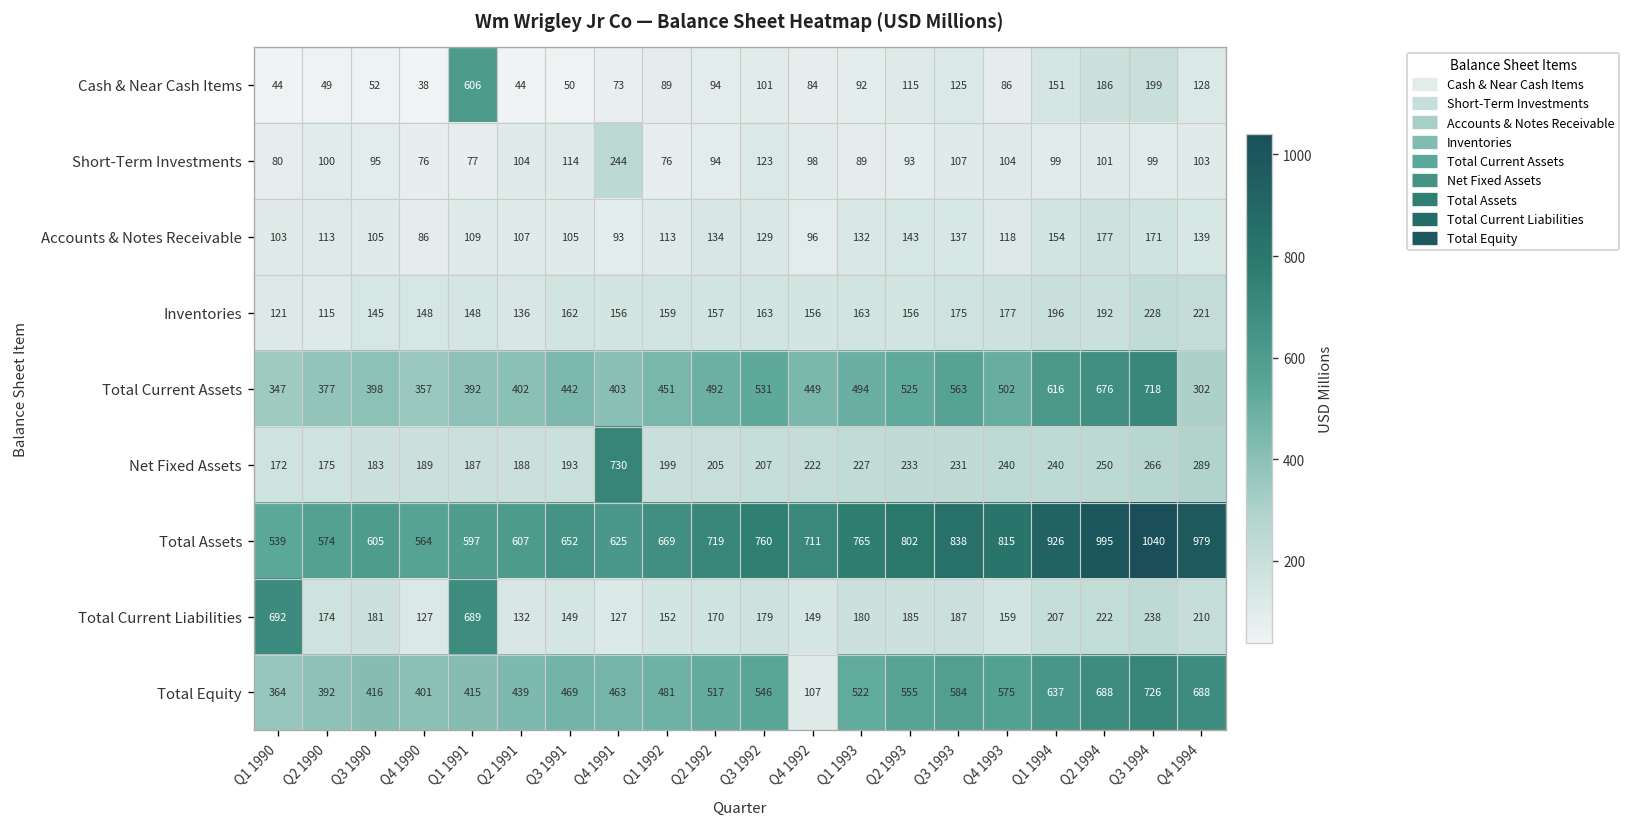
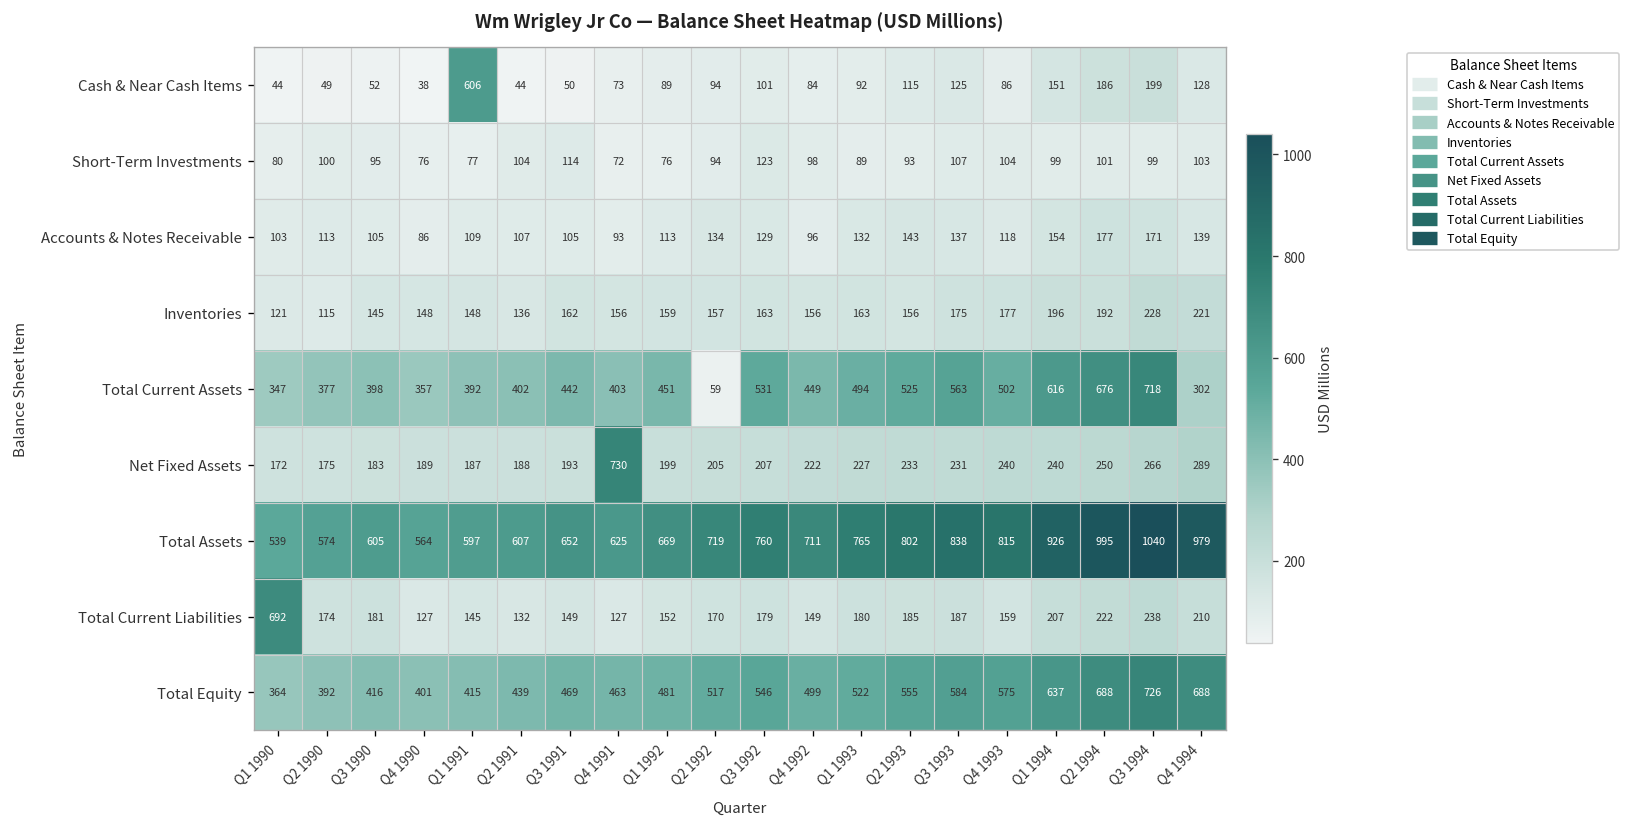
  {
    "Cash & Near Cash Items": {
      "Q1 1990": 44,
      "Q2 1990": 49,
      "Q3 1990": 52,
      "Q4 1990": 38,
      "Q1 1991": 606,
      "Q2 1991": 44,
      "Q3 1991": 50,
      "Q4 1991": 73,
      "Q1 1992": 89,
      "Q2 1992": 94,
      "Q3 1992": 101,
      "Q4 1992": 84,
      "Q1 1993": 92,
      "Q2 1993": 115,
      "Q3 1993": 125,
      "Q4 1993": 86,
      "Q1 1994": 151,
      "Q2 1994": 186,
      "Q3 1994": 199,
      "Q4 1994": 128
    },
    "Short-Term Investments": {
      "Q1 1990": 80,
      "Q2 1990": 100,
      "Q3 1990": 95,
      "Q4 1990": 76,
      "Q1 1991": 77,
      "Q2 1991": 104,
      "Q3 1991": 114,
-     "Q4 1991": 244,
+     "Q4 1991": 72,
      "Q1 1992": 76,
      "Q2 1992": 94,
      "Q3 1992": 123,
      "Q4 1992": 98,
      "Q1 1993": 89,
      "Q2 1993": 93,
      "Q3 1993": 107,
      "Q4 1993": 104,
      "Q1 1994": 99,
      "Q2 1994": 101,
      "Q3 1994": 99,
      "Q4 1994": 103
    },
    "Accounts & Notes Receivable": {
      "Q1 1990": 103,
      "Q2 1990": 113,
      "Q3 1990": 105,
      "Q4 1990": 86,
      "Q1 1991": 109,
      "Q2 1991": 107,
      "Q3 1991": 105,
      "Q4 1991": 93,
      "Q1 1992": 113,
      "Q2 1992": 134,
      "Q3 1992": 129,
      "Q4 1992": 96,
      "Q1 1993": 132,
      "Q2 1993": 143,
      "Q3 1993": 137,
      "Q4 1993": 118,
      "Q1 1994": 154,
      "Q2 1994": 177,
      "Q3 1994": 171,
      "Q4 1994": 139
    },
    "Inventories": {
      "Q1 1990": 121,
      "Q2 1990": 115,
      "Q3 1990": 145,
      "Q4 1990": 148,
      "Q1 1991": 148,
      "Q2 1991": 136,
      "Q3 1991": 162,
      "Q4 1991": 156,
      "Q1 1992": 159,
      "Q2 1992": 157,
      "Q3 1992": 163,
      "Q4 1992": 156,
      "Q1 1993": 163,
      "Q2 1993": 156,
      "Q3 1993": 175,
      "Q4 1993": 177,
      "Q1 1994": 196,
      "Q2 1994": 192,
      "Q3 1994": 228,
      "Q4 1994": 221
    },
    "Total Current Assets": {
      "Q1 1990": 347,
      "Q2 1990": 377,
      "Q3 1990": 398,
      "Q4 1990": 357,
      "Q1 1991": 392,
      "Q2 1991": 402,
      "Q3 1991": 442,
      "Q4 1991": 403,
      "Q1 1992": 451,
-     "Q2 1992": 492,
+     "Q2 1992": 59,
      "Q3 1992": 531,
      "Q4 1992": 449,
      "Q1 1993": 494,
      "Q2 1993": 525,
      "Q3 1993": 563,
      "Q4 1993": 502,
      "Q1 1994": 616,
      "Q2 1994": 676,
      "Q3 1994": 718,
      "Q4 1994": 302
    },
    "Net Fixed Assets": {
      "Q1 1990": 172,
      "Q2 1990": 175,
      "Q3 1990": 183,
      "Q4 1990": 189,
      "Q1 1991": 187,
      "Q2 1991": 188,
      "Q3 1991": 193,
      "Q4 1991": 730,
      "Q1 1992": 199,
      "Q2 1992": 205,
      "Q3 1992": 207,
      "Q4 1992": 222,
      "Q1 1993": 227,
      "Q2 1993": 233,
      "Q3 1993": 231,
      "Q4 1993": 240,
      "Q1 1994": 240,
      "Q2 1994": 250,
      "Q3 1994": 266,
      "Q4 1994": 289
    },
    "Total Assets": {
      "Q1 1990": 539,
      "Q2 1990": 574,
      "Q3 1990": 605,
      "Q4 1990": 564,
      "Q1 1991": 597,
      "Q2 1991": 607,
      "Q3 1991": 652,
      "Q4 1991": 625,
      "Q1 1992": 669,
      "Q2 1992": 719,
      "Q3 1992": 760,
      "Q4 1992": 711,
      "Q1 1993": 765,
      "Q2 1993": 802,
      "Q3 1993": 838,
      "Q4 1993": 815,
      "Q1 1994": 926,
      "Q2 1994": 995,
      "Q3 1994": 1040,
      "Q4 1994": 979
    },
    "Total Current Liabilities": {
      "Q1 1990": 692,
      "Q2 1990": 174,
      "Q3 1990": 181,
      "Q4 1990": 127,
-     "Q1 1991": 689,
+     "Q1 1991": 145,
      "Q2 1991": 132,
      "Q3 1991": 149,
      "Q4 1991": 127,
      "Q1 1992": 152,
      "Q2 1992": 170,
      "Q3 1992": 179,
      "Q4 1992": 149,
      "Q1 1993": 180,
      "Q2 1993": 185,
      "Q3 1993": 187,
      "Q4 1993": 159,
      "Q1 1994": 207,
      "Q2 1994": 222,
      "Q3 1994": 238,
      "Q4 1994": 210
    },
    "Total Equity": {
      "Q1 1990": 364,
      "Q2 1990": 392,
      "Q3 1990": 416,
      "Q4 1990": 401,
      "Q1 1991": 415,
      "Q2 1991": 439,
      "Q3 1991": 469,
      "Q4 1991": 463,
      "Q1 1992": 481,
      "Q2 1992": 517,
      "Q3 1992": 546,
-     "Q4 1992": 107,
+     "Q4 1992": 499,
      "Q1 1993": 522,
      "Q2 1993": 555,
      "Q3 1993": 584,
      "Q4 1993": 575,
      "Q1 1994": 637,
      "Q2 1994": 688,
      "Q3 1994": 726,
      "Q4 1994": 688
    }
  }
